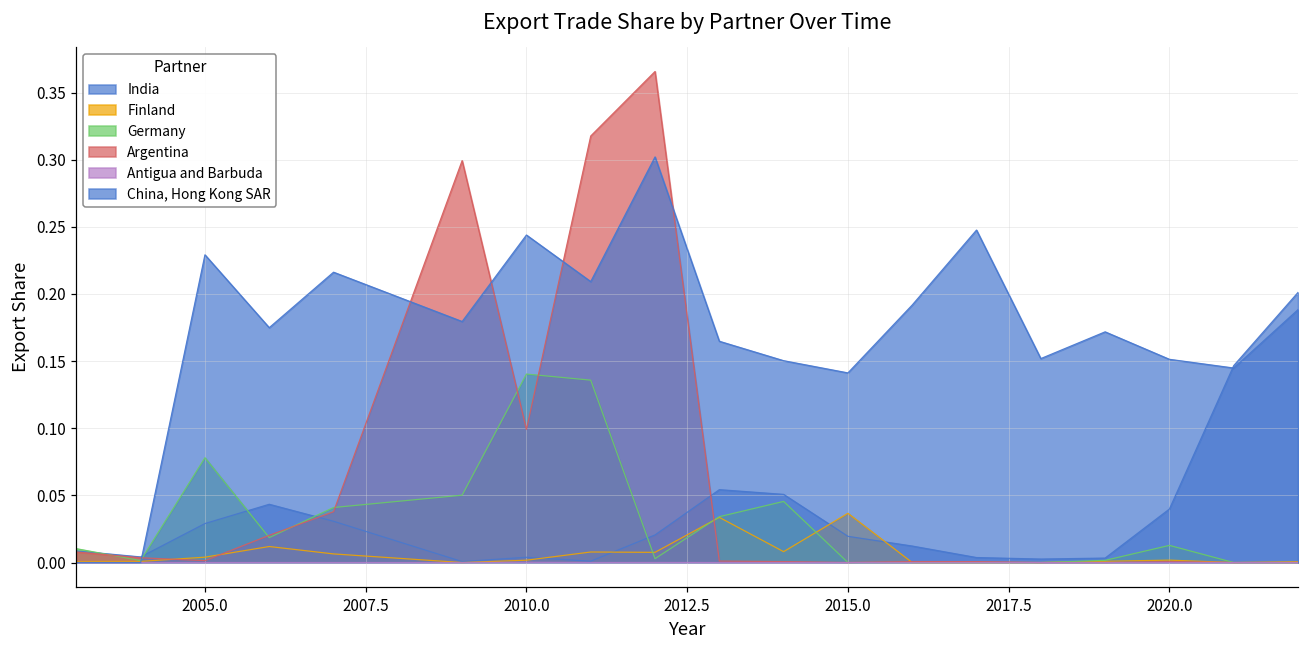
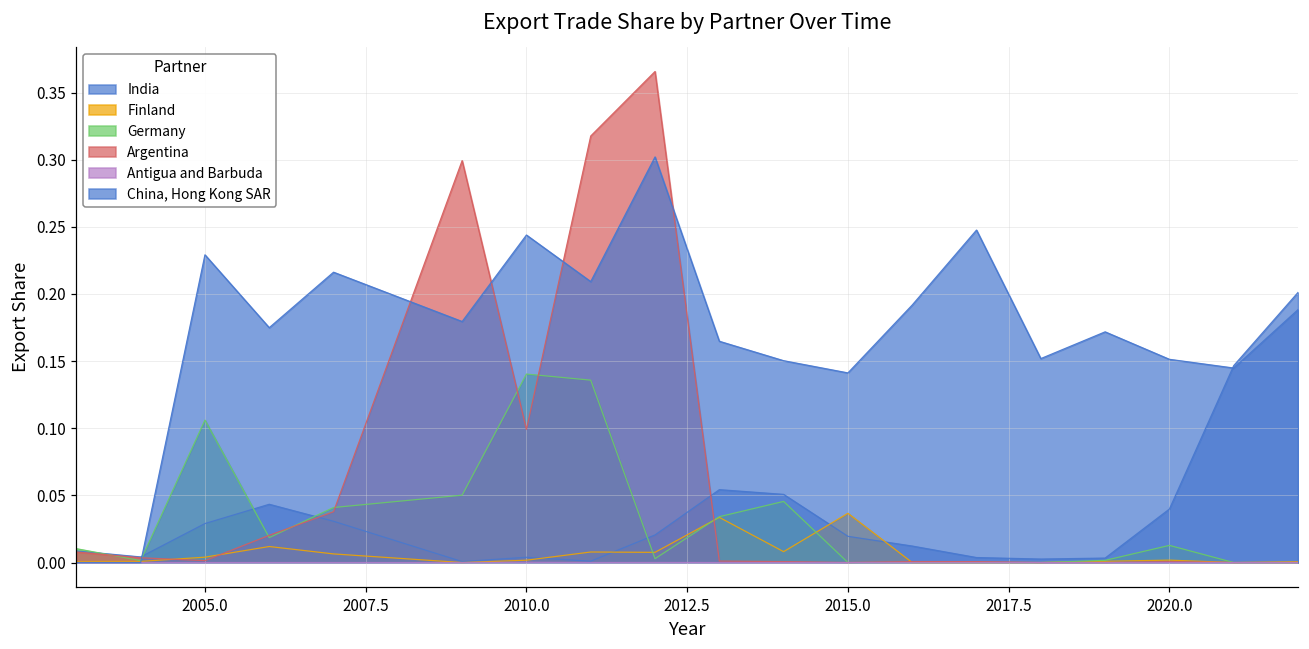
  {
    "Finland": {
      "2005.0": 0.004,
      "2015.0": 0.037
    },
    "Germany": {
-     "2005.0": 0.078,
+     "2005.0": 0.106,
      "2010.0": 0.140,
      "2020.0": 0.013
    },
    "Argentina": {
      "2010.0": 0.099
    }
  }
